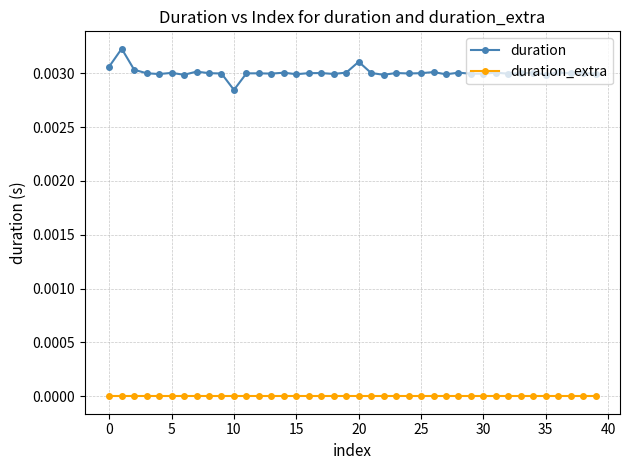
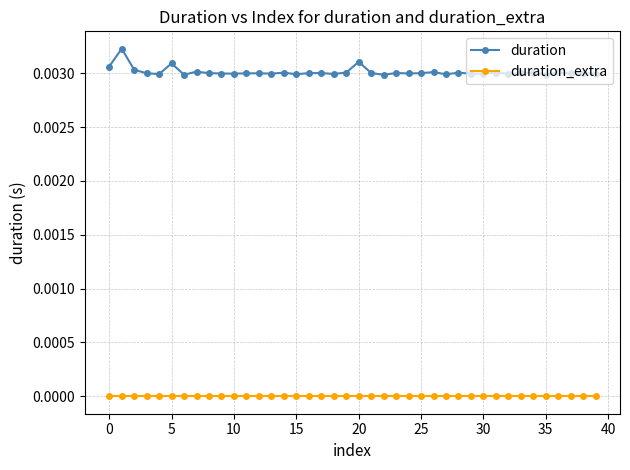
  {
    "duration": {
      "0": 0.00306,
-     "5": 0.00300,
-     "10": 0.00285,
+     "5": 0.00309,
+     "10": 0.00300,
      "15": 0.00299,
      "20": 0.00311,
      "25": 0.00300
    },
    "duration_extra": {
      "0": 0.00000,
      "5": 0.00000,
      "10": 0.00000,
      "15": 0.00000,
      "20": 0.00000,
      "25": 0.00000,
      "30": 0.00000,
      "35": 0.00000
    }
  }
